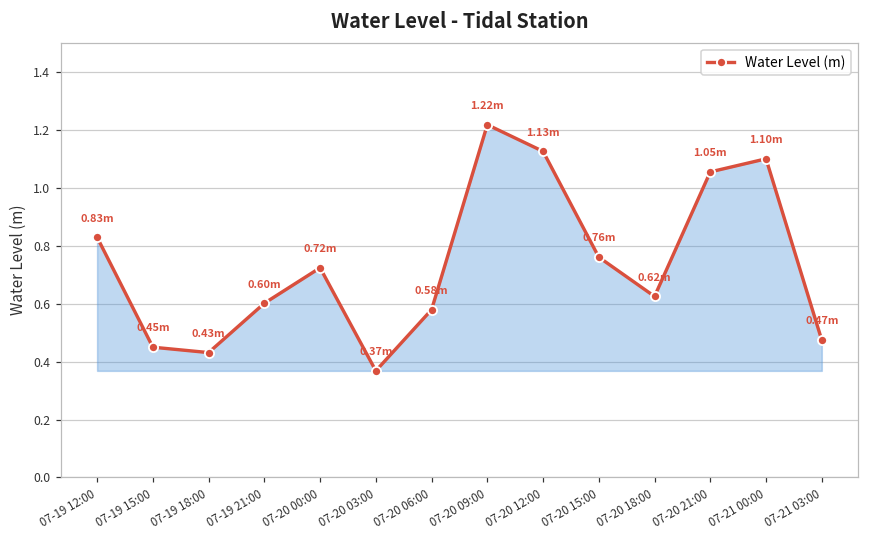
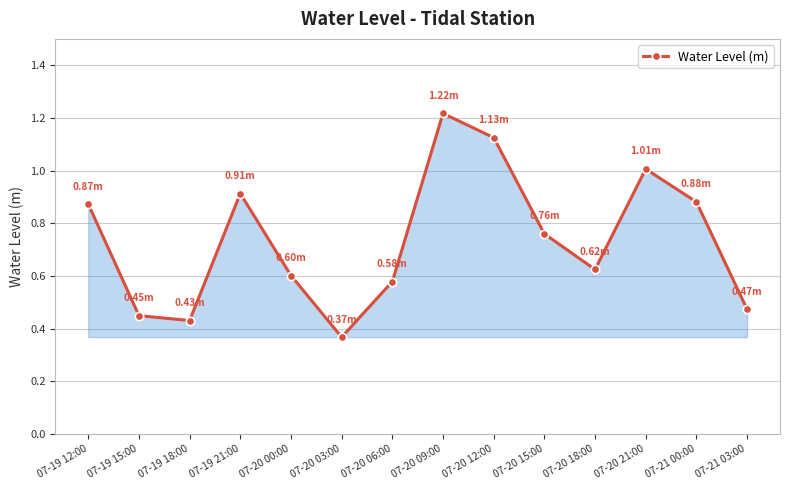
  {
-   "07-19 12:00": "0.83m",
+   "07-19 12:00": "0.87m",
    "07-19 15:00": "0.45m",
    "07-19 18:00": "0.43m",
-   "07-19 21:00": "0.60m",
-   "07-20 00:00": "0.72m",
+   "07-19 21:00": "0.91m",
+   "07-20 00:00": "0.60m",
    "07-20 03:00": "0.37m",
    "07-20 06:00": "0.58m",
    "07-20 09:00": "1.22m",
    "07-20 12:00": "1.13m",
    "07-20 15:00": "0.76m",
    "07-20 18:00": "0.62m",
-   "07-20 21:00": "1.05m",
-   "07-21 00:00": "1.10m",
+   "07-20 21:00": "1.01m",
+   "07-21 00:00": "0.88m",
    "07-21 03:00": "0.47m"
  }
